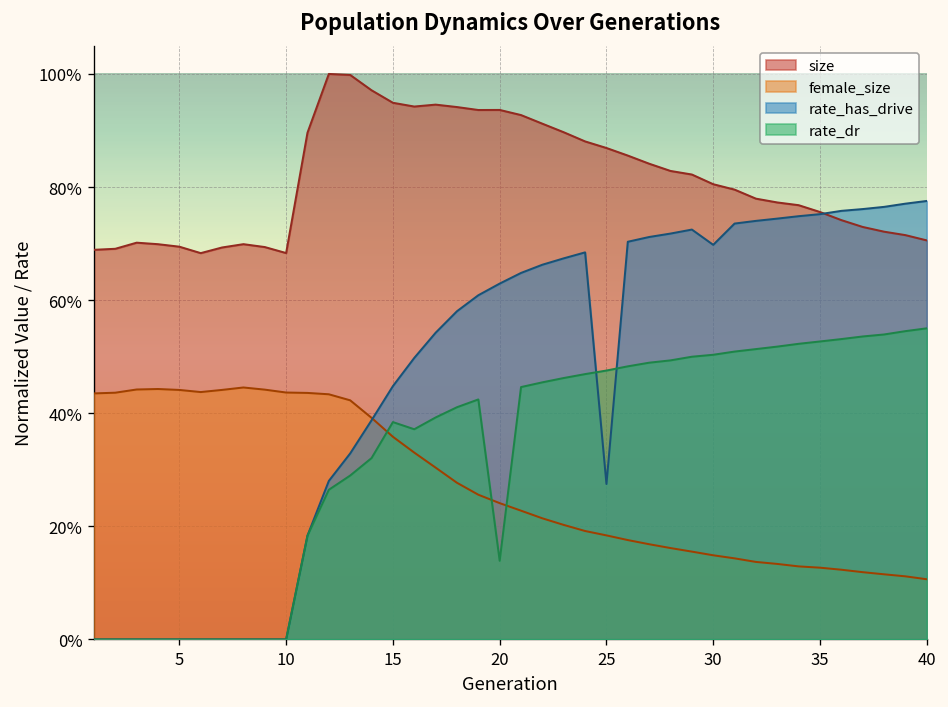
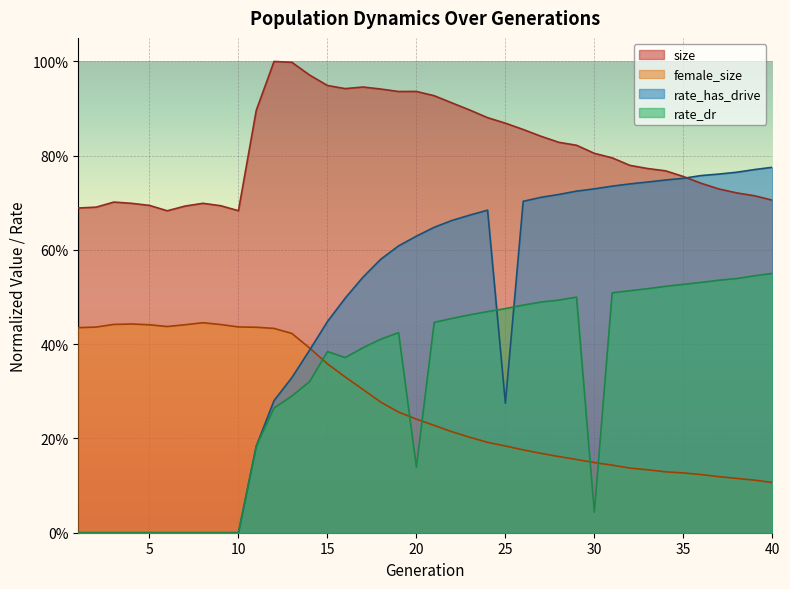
  {
    "size": {
      "5": "69%",
      "10": "68%",
      "15": "95%",
      "20": "94%",
      "25": "87%",
      "30": "81%",
      "40": "71%"
    },
    "female_size": {
      "5": "44%",
      "10": "44%",
      "15": "36%",
      "20": "24%",
      "25": "18%",
      "30": "15%",
      "35": "13%",
      "40": "11%"
    },
    "rate_has_drive": {
      "15": "45%",
      "20": "63%",
      "25": "27%",
-     "30": "70%",
+     "30": "73%",
      "40": "78%"
    },
    "rate_dr": {
      "15": "38%",
      "20": "14%",
      "25": "48%",
-     "30": "50%",
+     "30": "4%",
      "35": "53%",
      "40": "55%"
    }
  }
